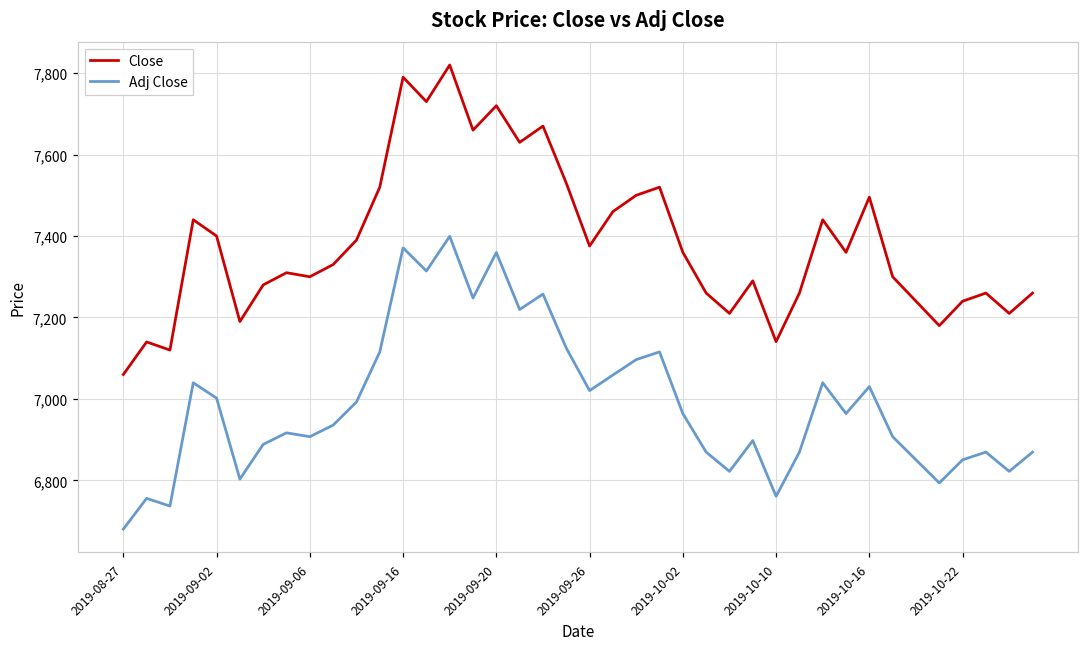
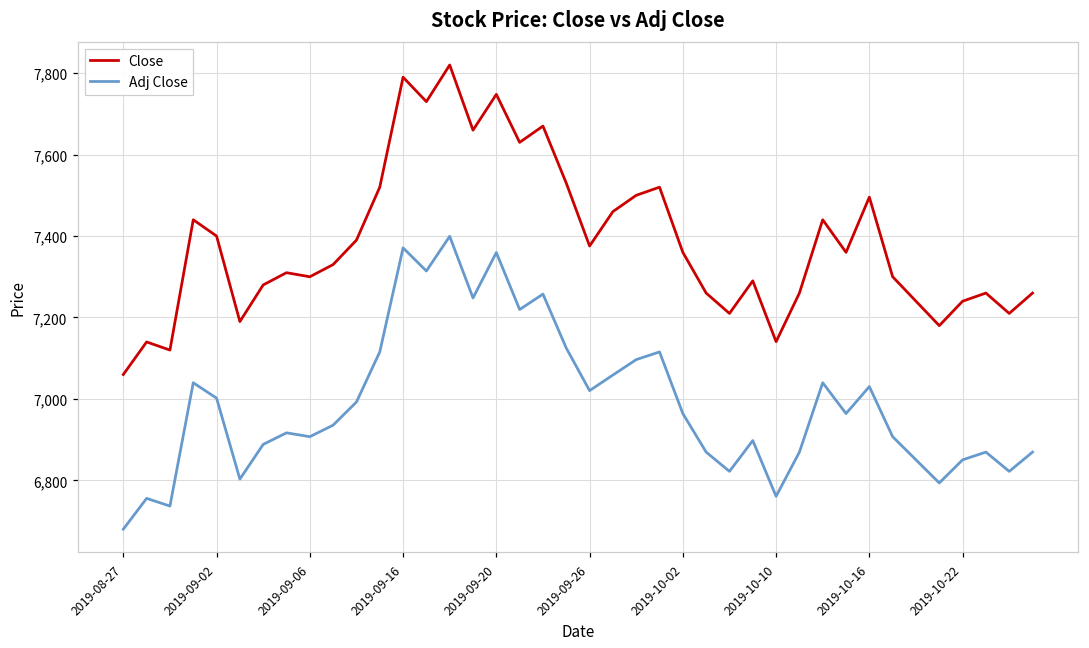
  {
    "Close": {
      "2019-08-27": "7,060",
      "2019-09-02": "7,400",
      "2019-09-06": "7,300",
      "2019-09-16": "7,790",
-     "2019-09-20": "7,720",
+     "2019-09-20": "7,750",
      "2019-09-26": "7,380",
      "2019-10-02": "7,360",
      "2019-10-10": "7,140",
      "2019-10-16": "7,500",
      "2019-10-22": "7,240"
    },
    "Adj Close": {
      "2019-08-27": "6,680",
      "2019-09-02": "7,000",
      "2019-09-06": "6,910",
      "2019-09-16": "7,370",
      "2019-09-20": "7,360",
      "2019-09-26": "7,020",
      "2019-10-02": "6,960",
      "2019-10-10": "6,760",
      "2019-10-16": "7,030",
      "2019-10-22": "6,850"
    }
  }
